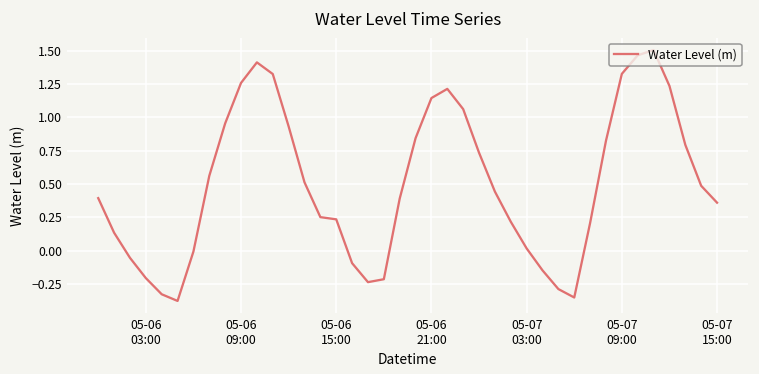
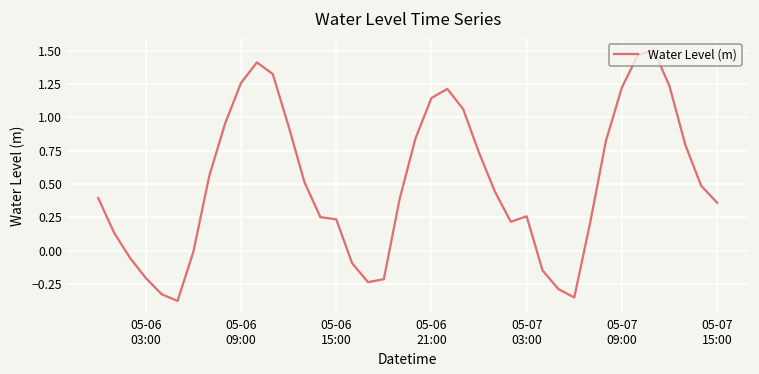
  {
    "05-06 03:00": -0.21,
    "05-06 09:00": 1.26,
    "05-06 15:00": 0.24,
    "05-06 21:00": 1.14,
-   "05-07 03:00": 0.02,
-   "05-07 09:00": 1.33,
+   "05-07 03:00": 0.26,
+   "05-07 09:00": 1.22,
    "05-07 15:00": 0.36
  }
